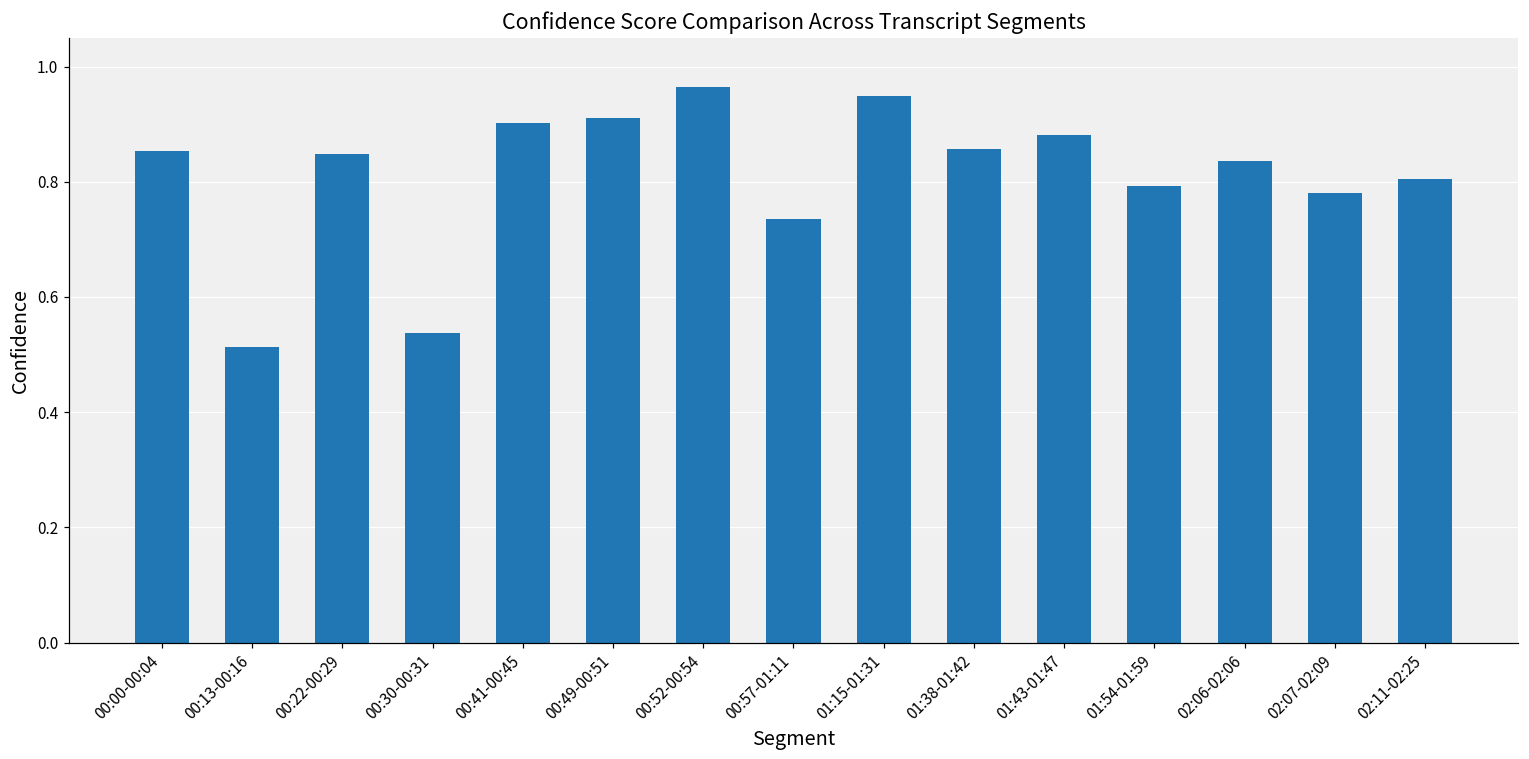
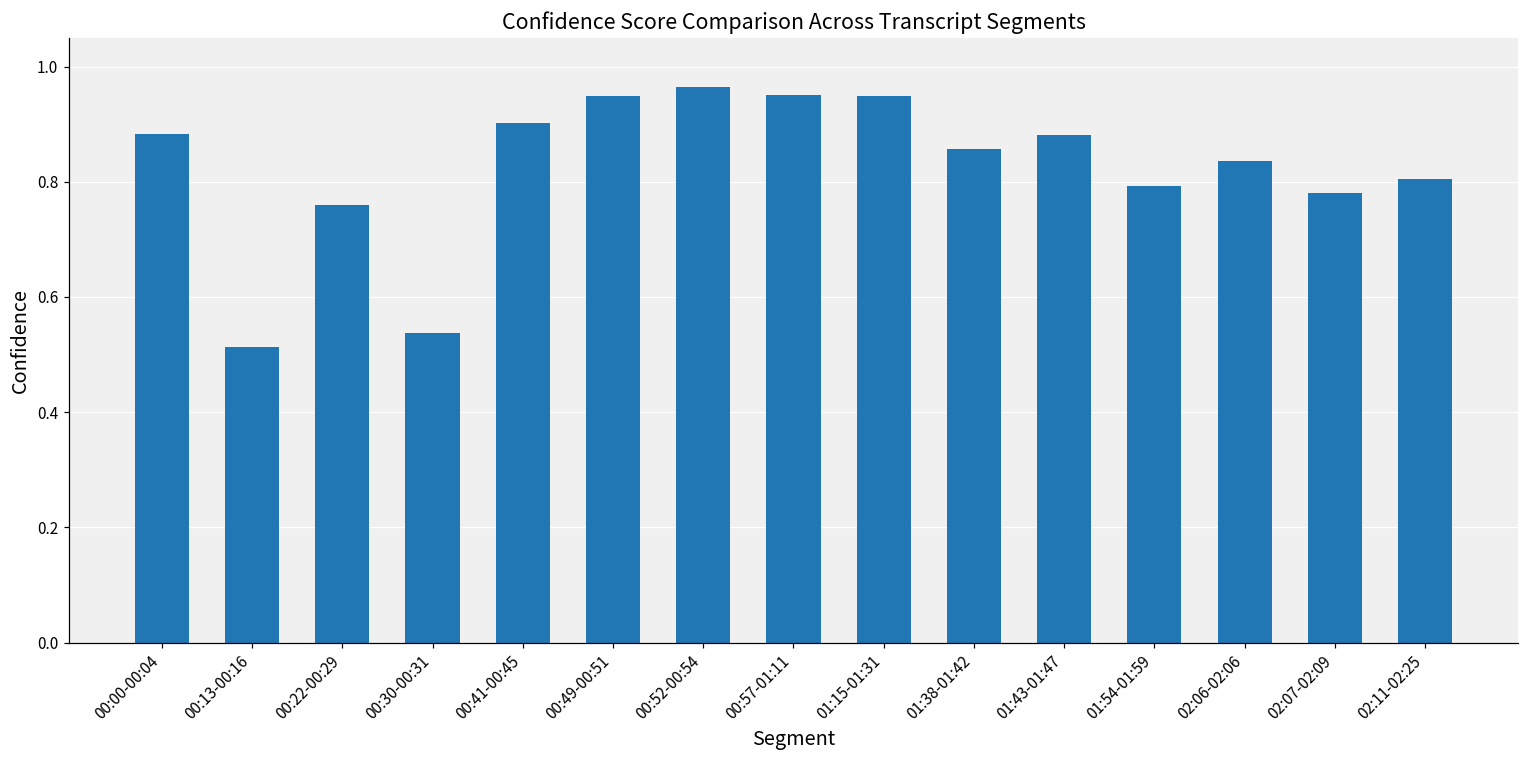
  {
-   "00:00-00:04": 0.85,
+   "00:00-00:04": 0.88,
    "00:13-00:16": 0.51,
-   "00:22-00:29": 0.85,
+   "00:22-00:29": 0.76,
    "00:30-00:31": 0.54,
    "00:41-00:45": 0.90,
-   "00:49-00:51": 0.91,
+   "00:49-00:51": 0.95,
    "00:52-00:54": 0.96,
-   "00:57-01:11": 0.73,
+   "00:57-01:11": 0.95,
    "01:15-01:31": 0.95,
    "01:38-01:42": 0.86,
    "01:43-01:47": 0.88,
    "01:54-01:59": 0.79,
    "02:06-02:06": 0.84,
    "02:07-02:09": 0.78,
    "02:11-02:25": 0.80
  }
